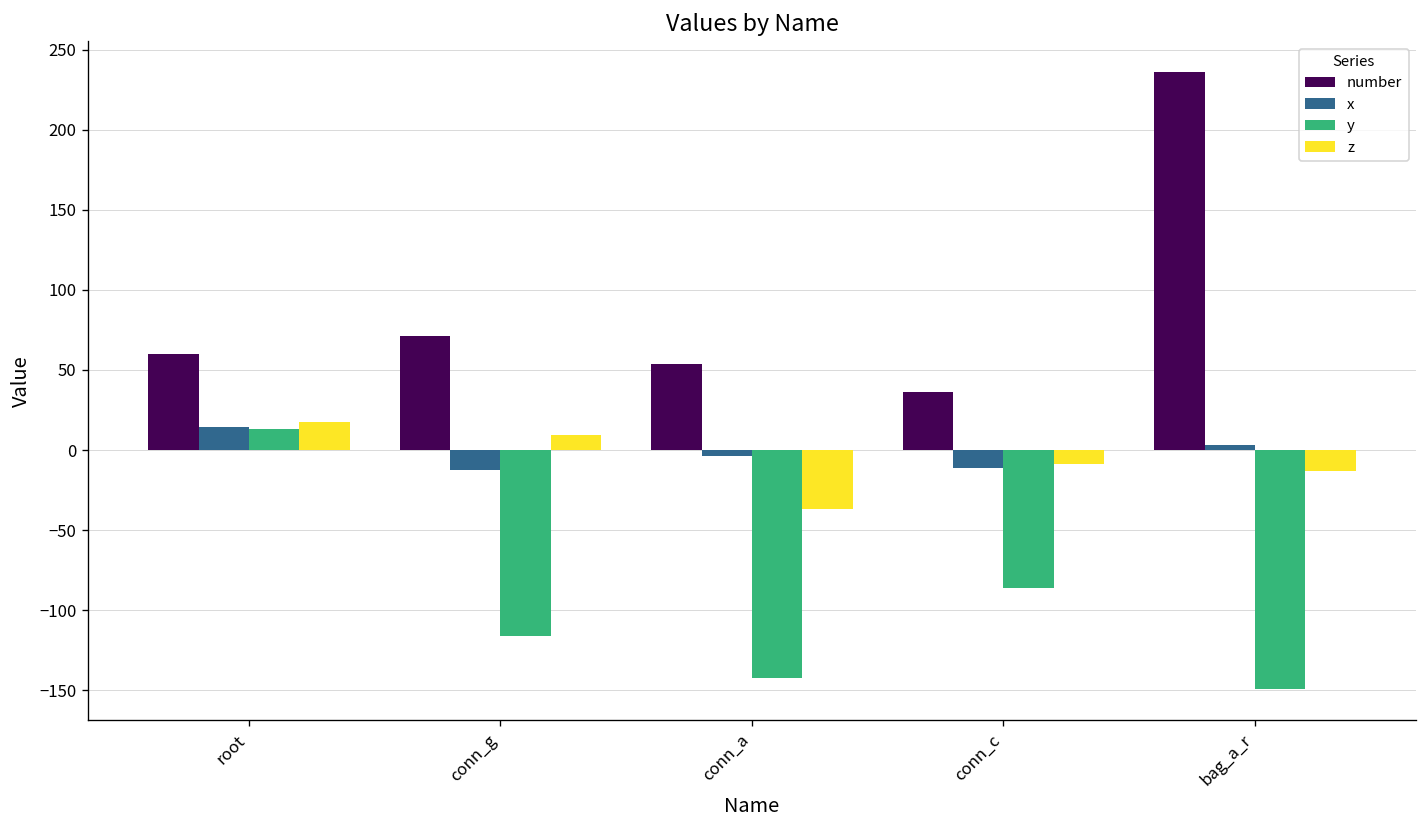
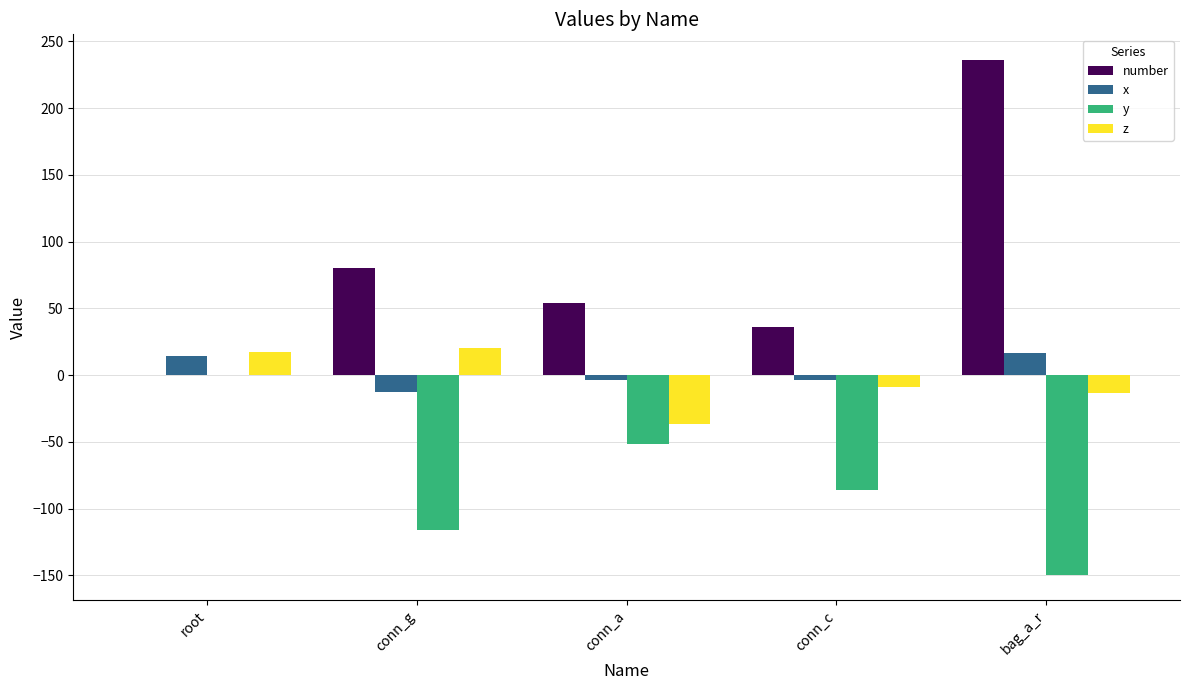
  {
    "number": {
-     "root": 60,
-     "conn_g": 71,
+     "root": 0,
+     "conn_g": 80,
      "conn_a": 54,
      "conn_c": 36,
      "bag_a_r": 236
    },
    "x": {
      "root": 14,
      "conn_g": -13,
      "conn_a": -4,
-     "conn_c": -11,
-     "bag_a_r": 3
+     "conn_c": -4,
+     "bag_a_r": 16
    },
    "y": {
-     "root": 13,
+     "root": 0,
      "conn_g": -116,
-     "conn_a": -142,
+     "conn_a": -52,
      "conn_c": -86,
      "bag_a_r": -149
    },
    "z": {
      "root": 17,
-     "conn_g": 10,
+     "conn_g": 20,
      "conn_a": -37,
      "conn_c": -9,
      "bag_a_r": -13
    }
  }
